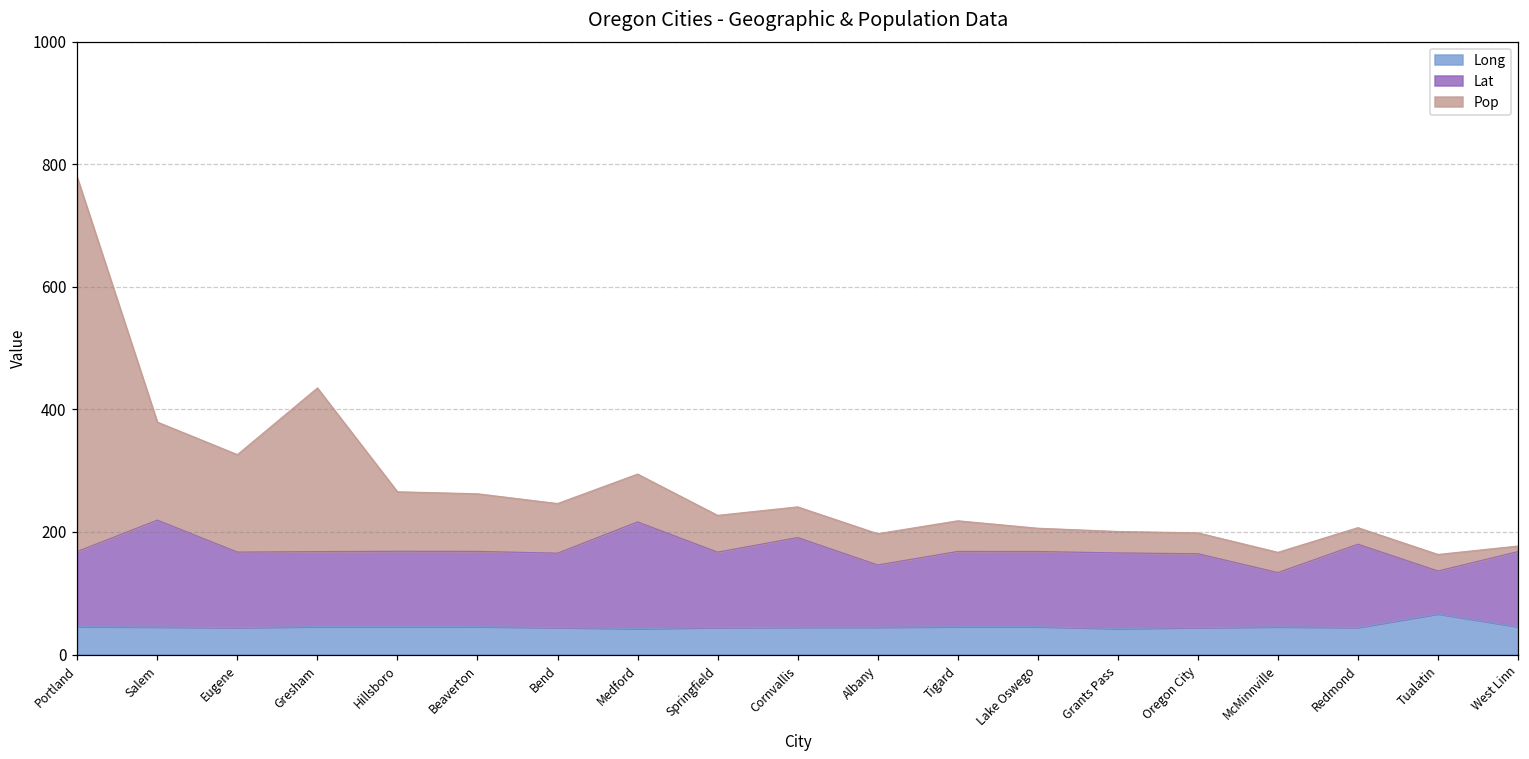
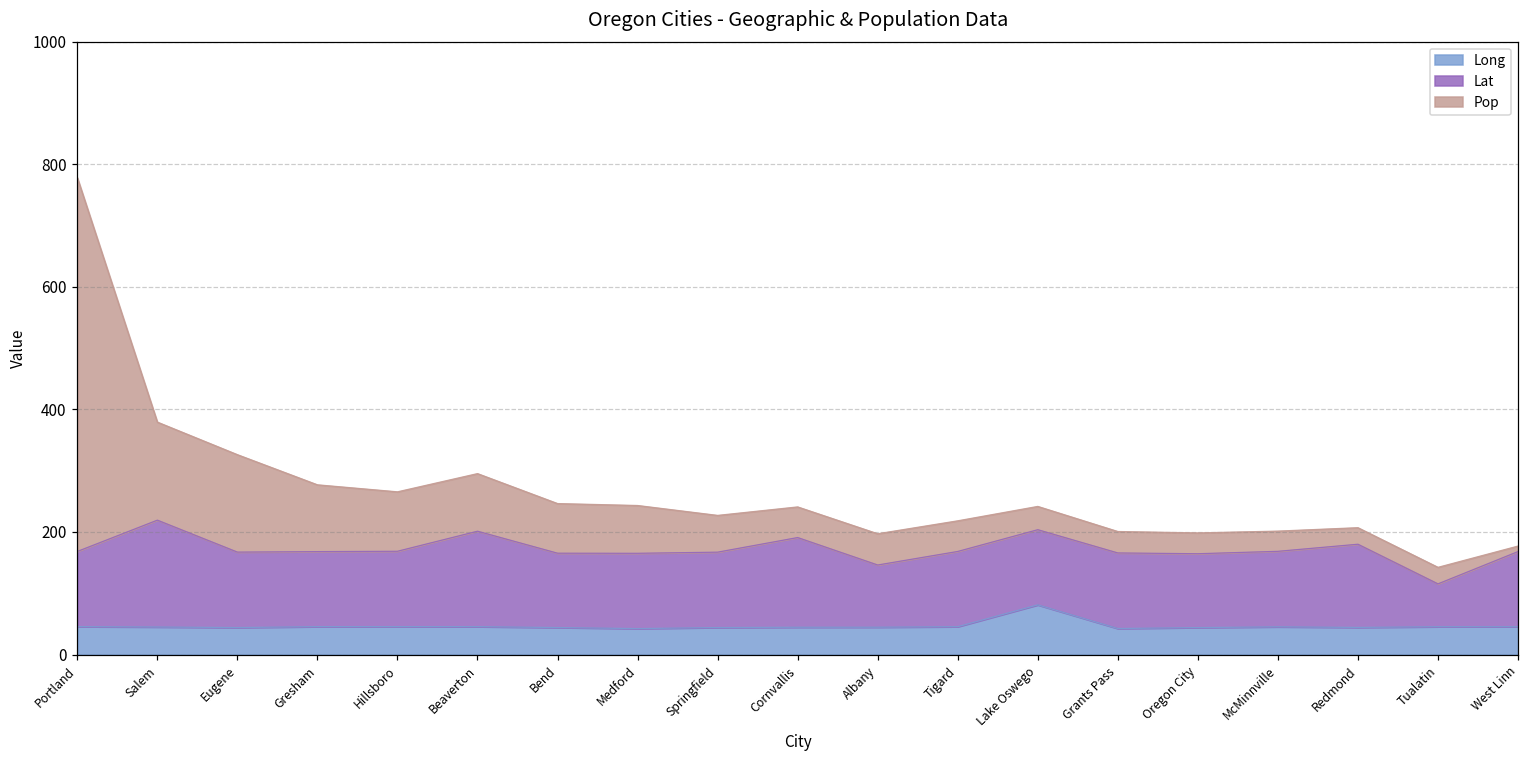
  {
    "Long": {
      "Portland": 50,
      "Salem": 40,
      "Eugene": 40,
      "Gresham": 50,
      "Hillsboro": 50,
      "Beaverton": 50,
      "Bend": 40,
      "Medford": 40,
      "Springfield": 40,
      "Cornvallis": 40,
      "Albany": 40,
      "Tigard": 50,
-     "Lake Oswego": 50,
+     "Lake Oswego": 80,
      "Grants Pass": 40,
      "Oregon City": 40,
      "McMinnville": 50,
      "Redmond": 40,
-     "Tualatin": 70,
+     "Tualatin": 50,
      "West Linn": 50
    },
    "Lat": {
      "Portland": 120,
      "Salem": 170,
      "Eugene": 120,
      "Gresham": 120,
      "Hillsboro": 120,
-     "Beaverton": 120,
+     "Beaverton": 160,
      "Bend": 120,
-     "Medford": 170,
+     "Medford": 120,
      "Springfield": 120,
      "Cornvallis": 150,
      "Albany": 100,
      "Tigard": 120,
      "Lake Oswego": 120,
      "Grants Pass": 120,
      "Oregon City": 120,
-     "McMinnville": 90,
+     "McMinnville": 120,
      "Redmond": 140,
      "Tualatin": 70,
      "West Linn": 120
    },
    "Pop": {
      "Portland": 610,
      "Salem": 160,
      "Eugene": 160,
-     "Gresham": 270,
+     "Gresham": 110,
      "Hillsboro": 100,
      "Beaverton": 90,
      "Bend": 80,
      "Medford": 80,
      "Springfield": 60,
      "Cornvallis": 50,
      "Albany": 50,
      "Tigard": 50,
      "Lake Oswego": 40,
      "Grants Pass": 40,
      "Oregon City": 30,
      "McMinnville": 30,
      "Redmond": 30,
      "Tualatin": 30,
      "West Linn": 10
    }
  }
